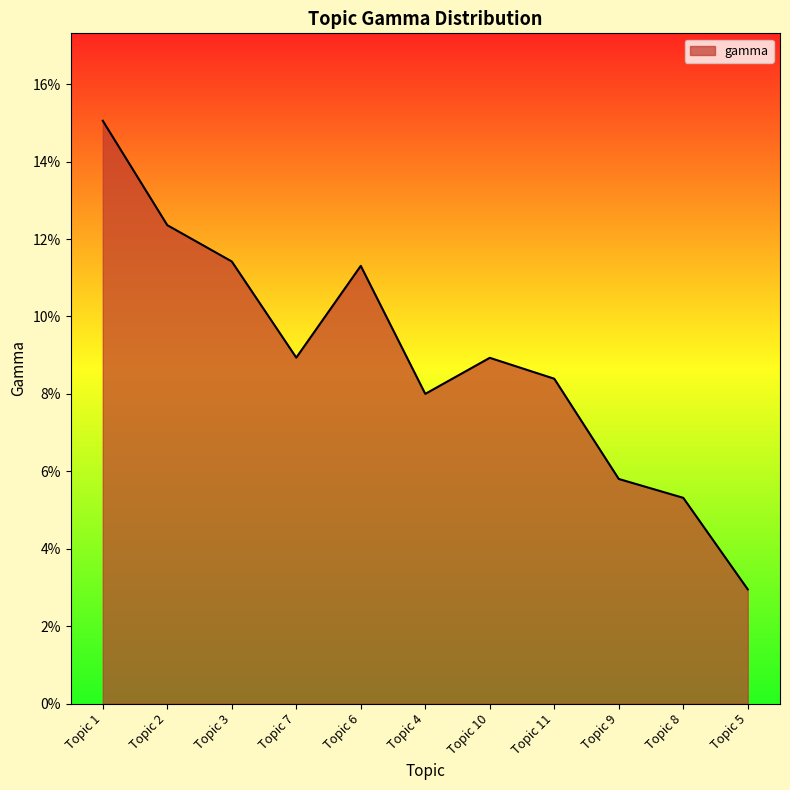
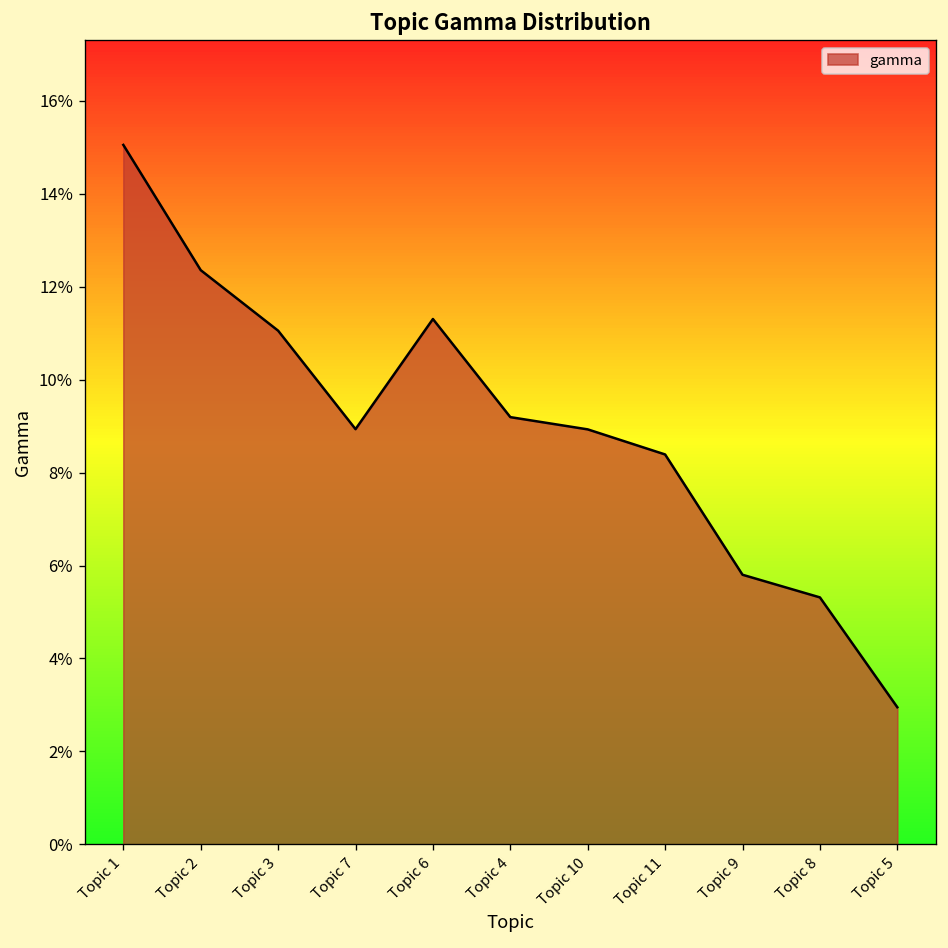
  {
    "Topic 1": "15.1%",
    "Topic 2": "12.4%",
-   "Topic 3": "11.4%",
+   "Topic 3": "11.1%",
    "Topic 7": "8.9%",
    "Topic 6": "11.3%",
-   "Topic 4": "8.0%",
+   "Topic 4": "9.2%",
    "Topic 10": "8.9%",
    "Topic 11": "8.4%",
    "Topic 9": "5.8%",
    "Topic 8": "5.3%",
    "Topic 5": "3.0%"
  }
